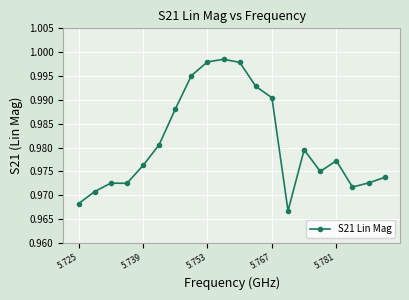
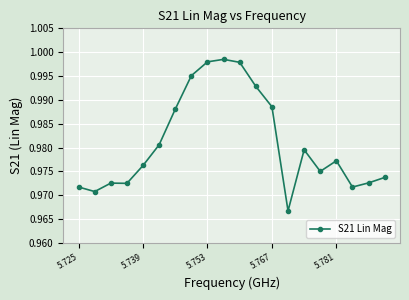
  {
-   "5.725": 0.968,
+   "5.725": 0.972,
    "5.739": 0.976,
    "5.753": 0.998,
-   "5.767": 0.990,
+   "5.767": 0.989,
    "5.781": 0.977
  }
